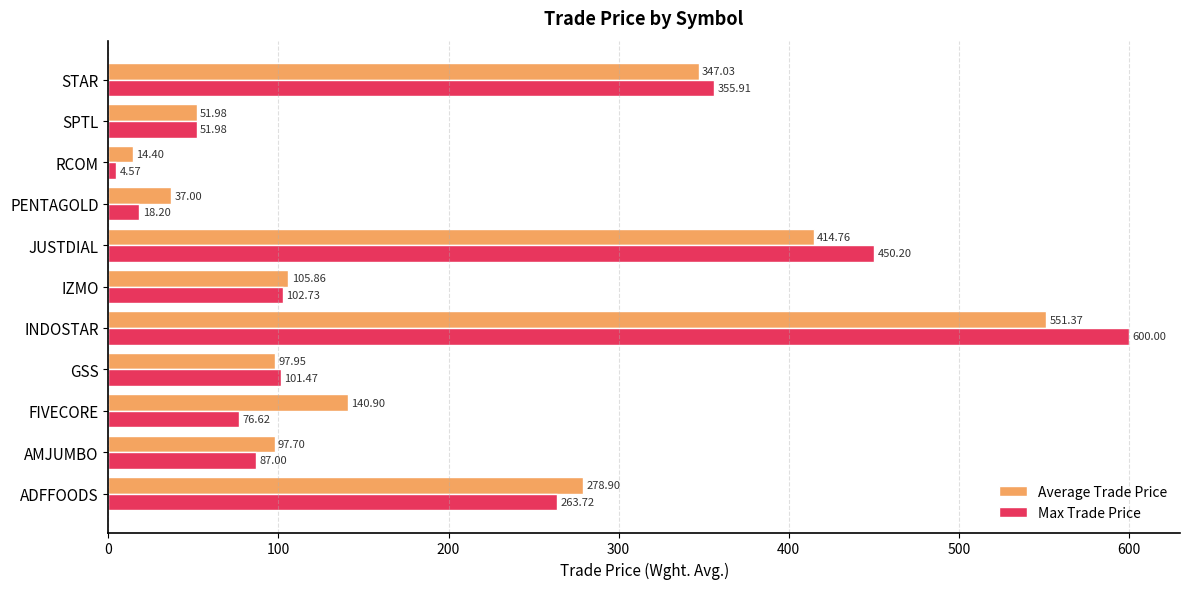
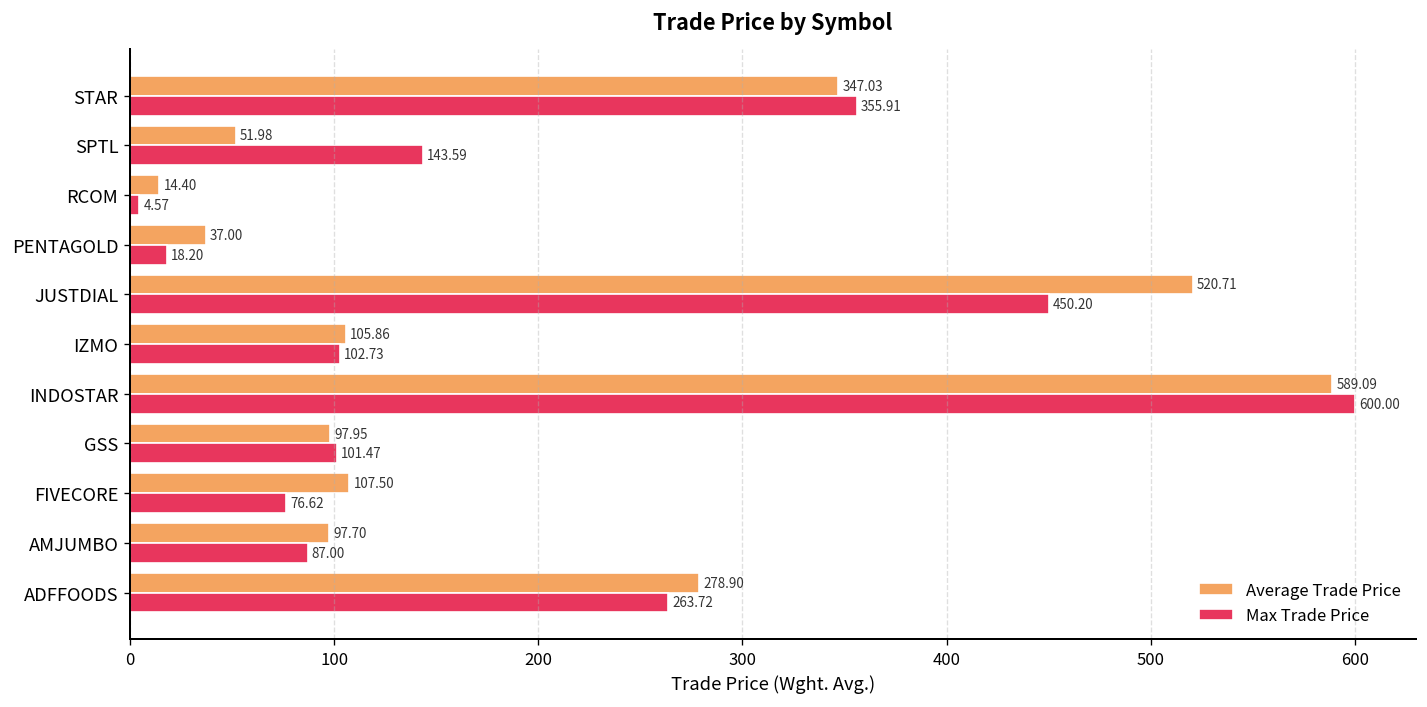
  {
    "Average Trade Price": {
      "STAR": 347.03,
      "SPTL": 51.98,
      "RCOM": 14.40,
      "PENTAGOLD": 37.00,
-     "JUSTDIAL": 414.76,
+     "JUSTDIAL": 520.71,
      "IZMO": 105.86,
-     "INDOSTAR": 551.37,
+     "INDOSTAR": 589.09,
      "GSS": 97.95,
-     "FIVECORE": 140.90,
+     "FIVECORE": 107.50,
      "AMJUMBO": 97.70,
      "ADFFOODS": 278.90
    },
    "Max Trade Price": {
      "STAR": 355.91,
-     "SPTL": 51.98,
+     "SPTL": 143.59,
      "RCOM": 4.57,
      "PENTAGOLD": 18.20,
      "JUSTDIAL": 450.20,
      "IZMO": 102.73,
      "INDOSTAR": 600.00,
      "GSS": 101.47,
      "FIVECORE": 76.62,
      "AMJUMBO": 87.00,
      "ADFFOODS": 263.72
    }
  }
